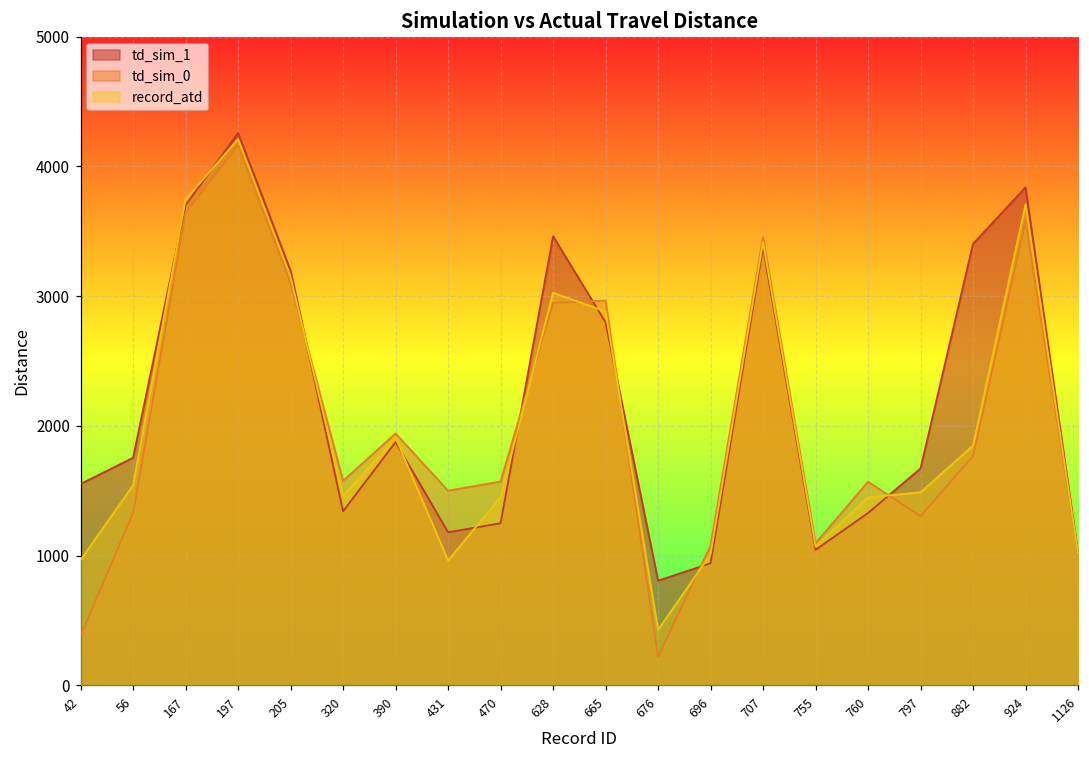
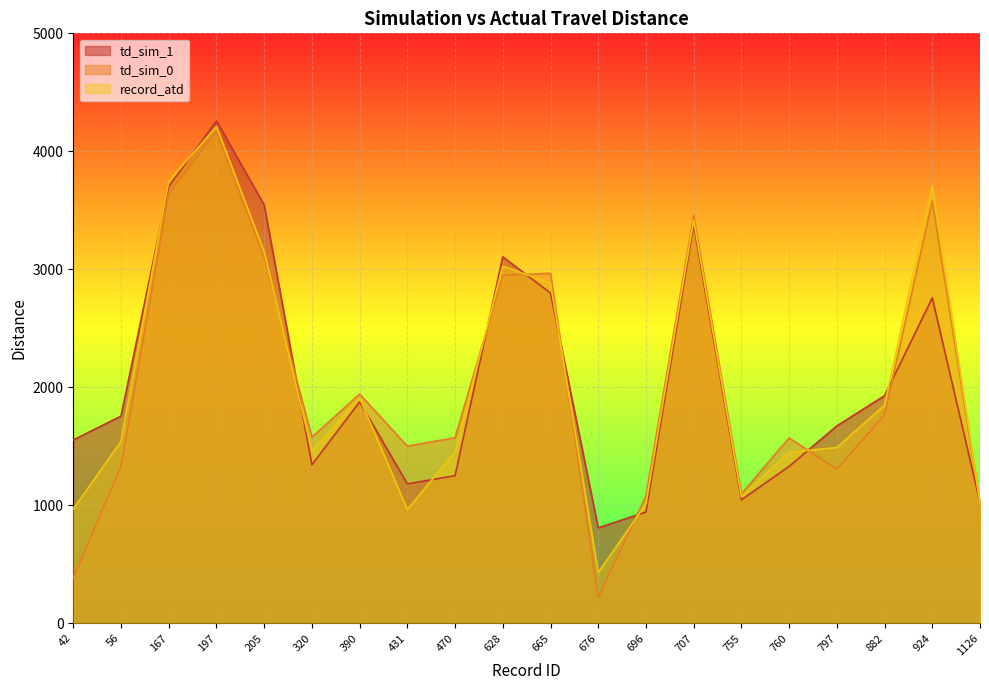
  {
    "td_sim_1": {
      "42": 1550,
      "56": 1760,
      "167": 3700,
      "197": 4260,
-     "205": 3200,
+     "205": 3550,
      "320": 1340,
      "390": 1880,
      "431": 1180,
      "470": 1250,
-     "628": 3460,
+     "628": 3110,
      "665": 2800,
      "676": 810,
      "696": 940,
      "707": 3380,
      "755": 1050,
      "760": 1330,
      "797": 1670,
-     "882": 3400,
-     "924": 3840
+     "882": 1930,
+     "924": 2760
    }
  }
